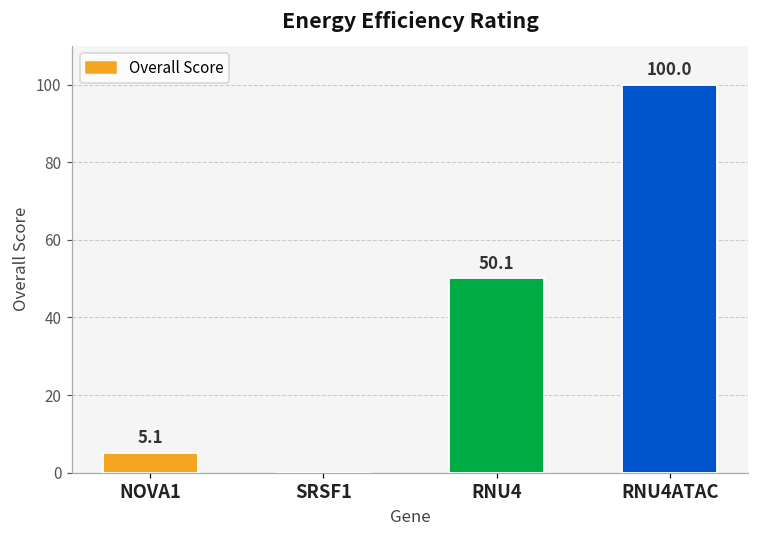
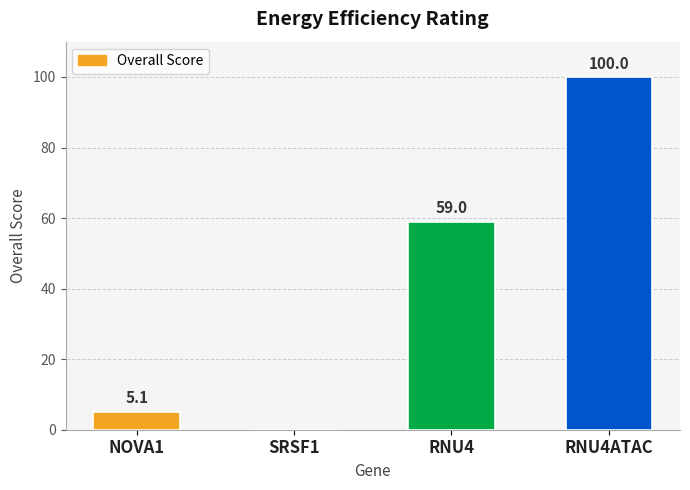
  {
    "NOVA1": 5.1,
-   "RNU4": 50.1,
+   "RNU4": 59.0,
    "RNU4ATAC": 100.0
  }
